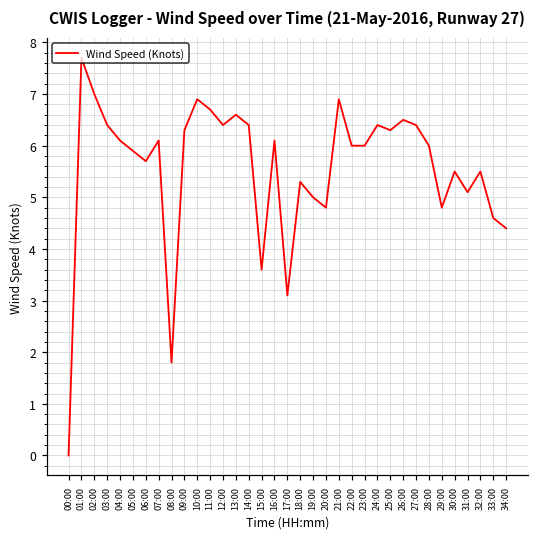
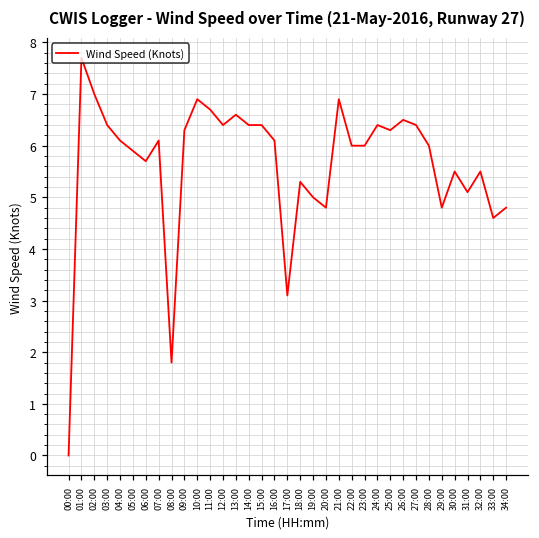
  {
    "00:00": 0.0,
    "02:00": 7.0,
    "03:00": 6.4,
    "04:00": 6.1,
    "05:00": 5.9,
    "06:00": 5.7,
    "07:00": 6.1,
    "08:00": 1.8,
    "09:00": 6.3,
    "10:00": 6.9,
    "11:00": 6.7,
    "12:00": 6.4,
    "13:00": 6.6,
    "14:00": 6.4,
-   "15:00": 3.6,
+   "15:00": 6.4,
    "16:00": 6.1,
    "17:00": 3.1,
    "18:00": 5.3,
    "19:00": 5.0,
    "20:00": 4.8,
    "21:00": 6.9,
    "22:00": 6.0,
    "23:00": 6.0,
    "24:00": 6.4,
    "25:00": 6.3,
    "26:00": 6.5,
    "27:00": 6.4,
    "28:00": 6.0,
    "29:00": 4.8,
    "30:00": 5.5,
    "31:00": 5.1,
    "32:00": 5.5,
    "33:00": 4.6,
-   "34:00": 4.4
+   "34:00": 4.8
  }
